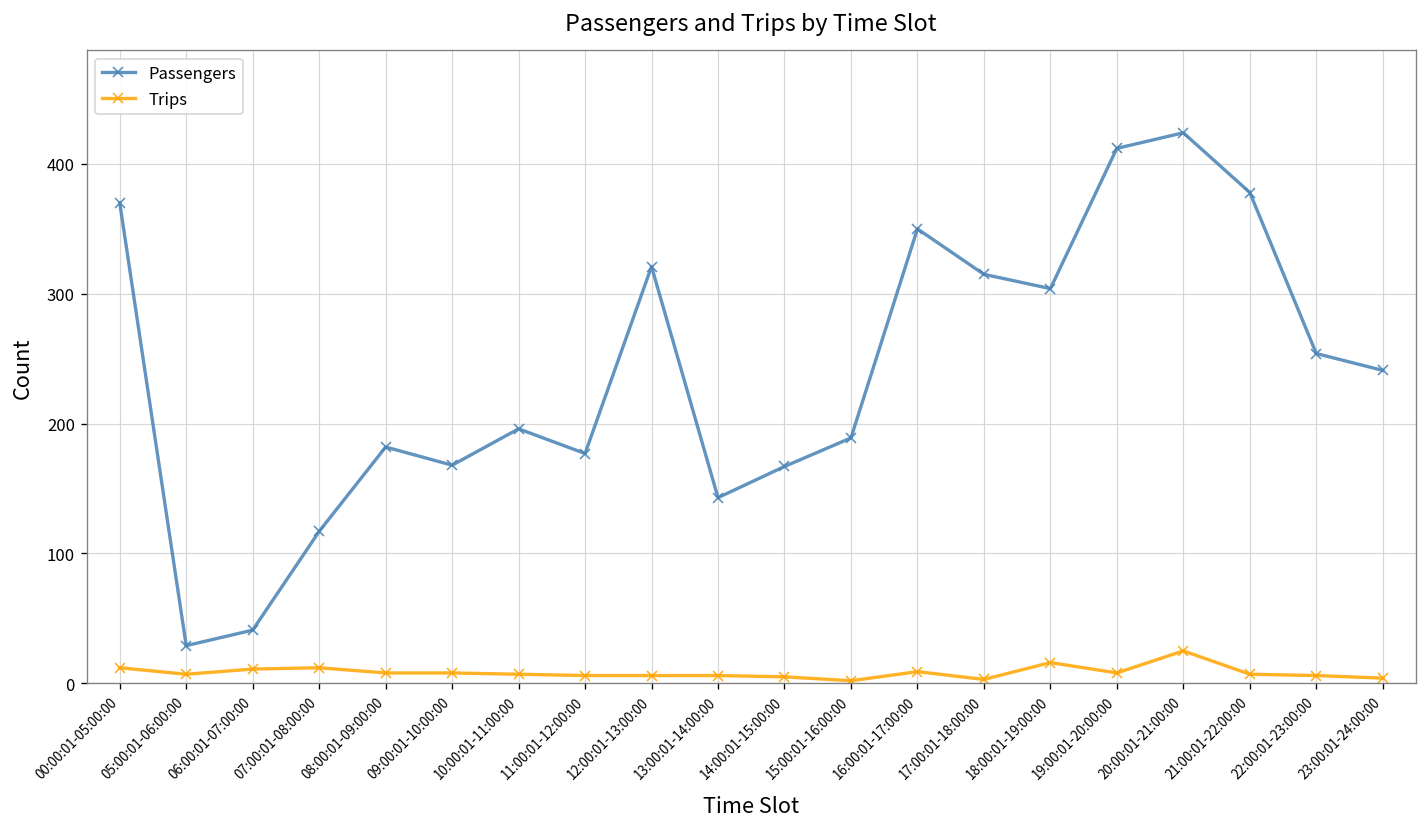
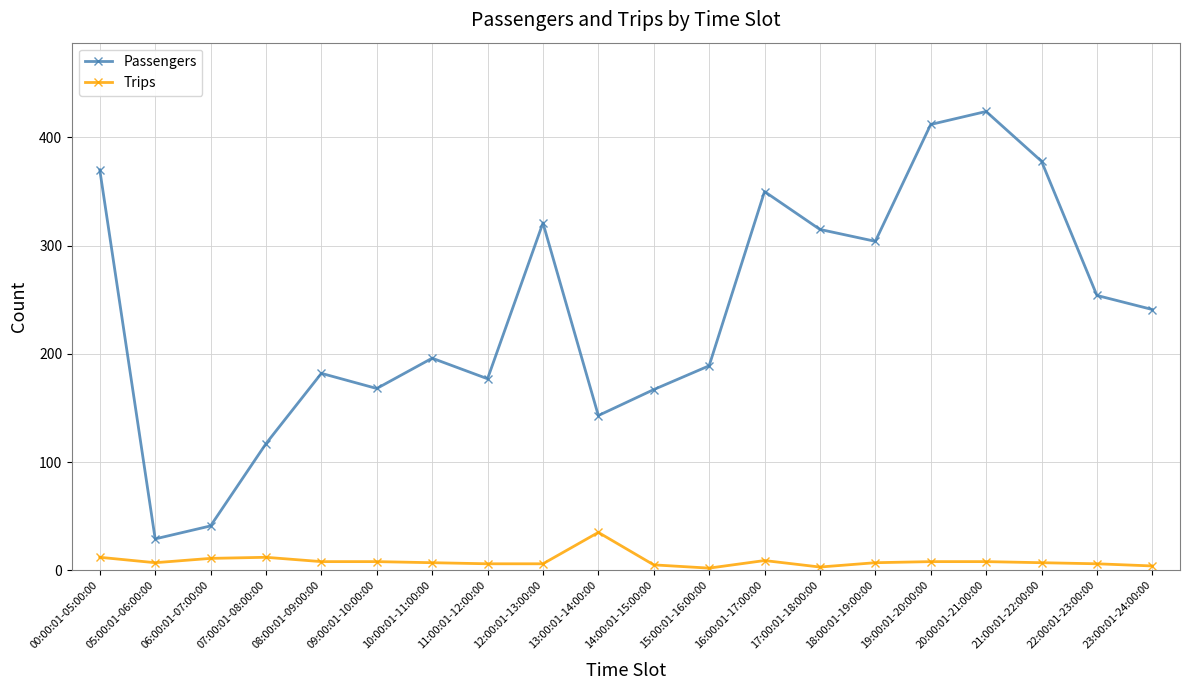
  {
    "Passengers": {
      "00:00:01-05:00:00": 370,
      "05:00:01-06:00:00": 29,
      "06:00:01-07:00:00": 41,
      "07:00:01-08:00:00": 117,
      "08:00:01-09:00:00": 182,
      "09:00:01-10:00:00": 168,
      "10:00:01-11:00:00": 196,
      "11:00:01-12:00:00": 177,
      "12:00:01-13:00:00": 321,
      "13:00:01-14:00:00": 143,
      "14:00:01-15:00:00": 167,
      "15:00:01-16:00:00": 189,
      "16:00:01-17:00:00": 350,
      "17:00:01-18:00:00": 315,
      "18:00:01-19:00:00": 304,
      "19:00:01-20:00:00": 412,
      "20:00:01-21:00:00": 424,
      "21:00:01-22:00:00": 378,
      "22:00:01-23:00:00": 254,
      "23:00:01-24:00:00": 241
    },
    "Trips": {
      "00:00:01-05:00:00": 12,
      "05:00:01-06:00:00": 7,
      "06:00:01-07:00:00": 11,
      "07:00:01-08:00:00": 12,
      "08:00:01-09:00:00": 8,
      "09:00:01-10:00:00": 8,
      "10:00:01-11:00:00": 7,
      "11:00:01-12:00:00": 6,
      "12:00:01-13:00:00": 6,
-     "13:00:01-14:00:00": 6,
+     "13:00:01-14:00:00": 35,
      "14:00:01-15:00:00": 5,
      "15:00:01-16:00:00": 2,
      "16:00:01-17:00:00": 9,
      "17:00:01-18:00:00": 3,
-     "18:00:01-19:00:00": 16,
+     "18:00:01-19:00:00": 7,
      "19:00:01-20:00:00": 8,
-     "20:00:01-21:00:00": 25,
+     "20:00:01-21:00:00": 8,
      "21:00:01-22:00:00": 7,
      "22:00:01-23:00:00": 6,
      "23:00:01-24:00:00": 4
    }
  }
